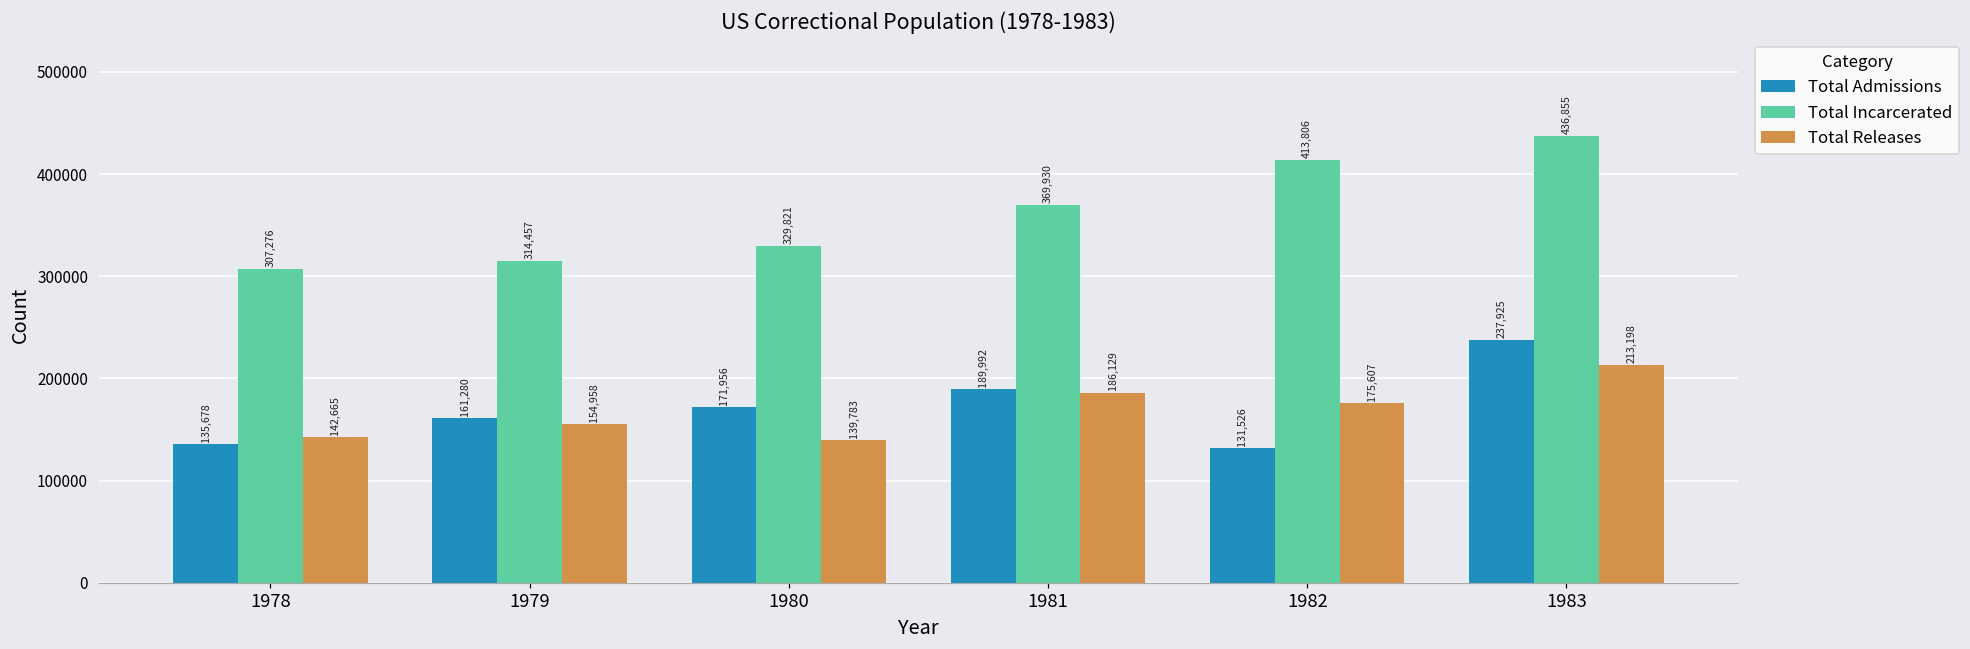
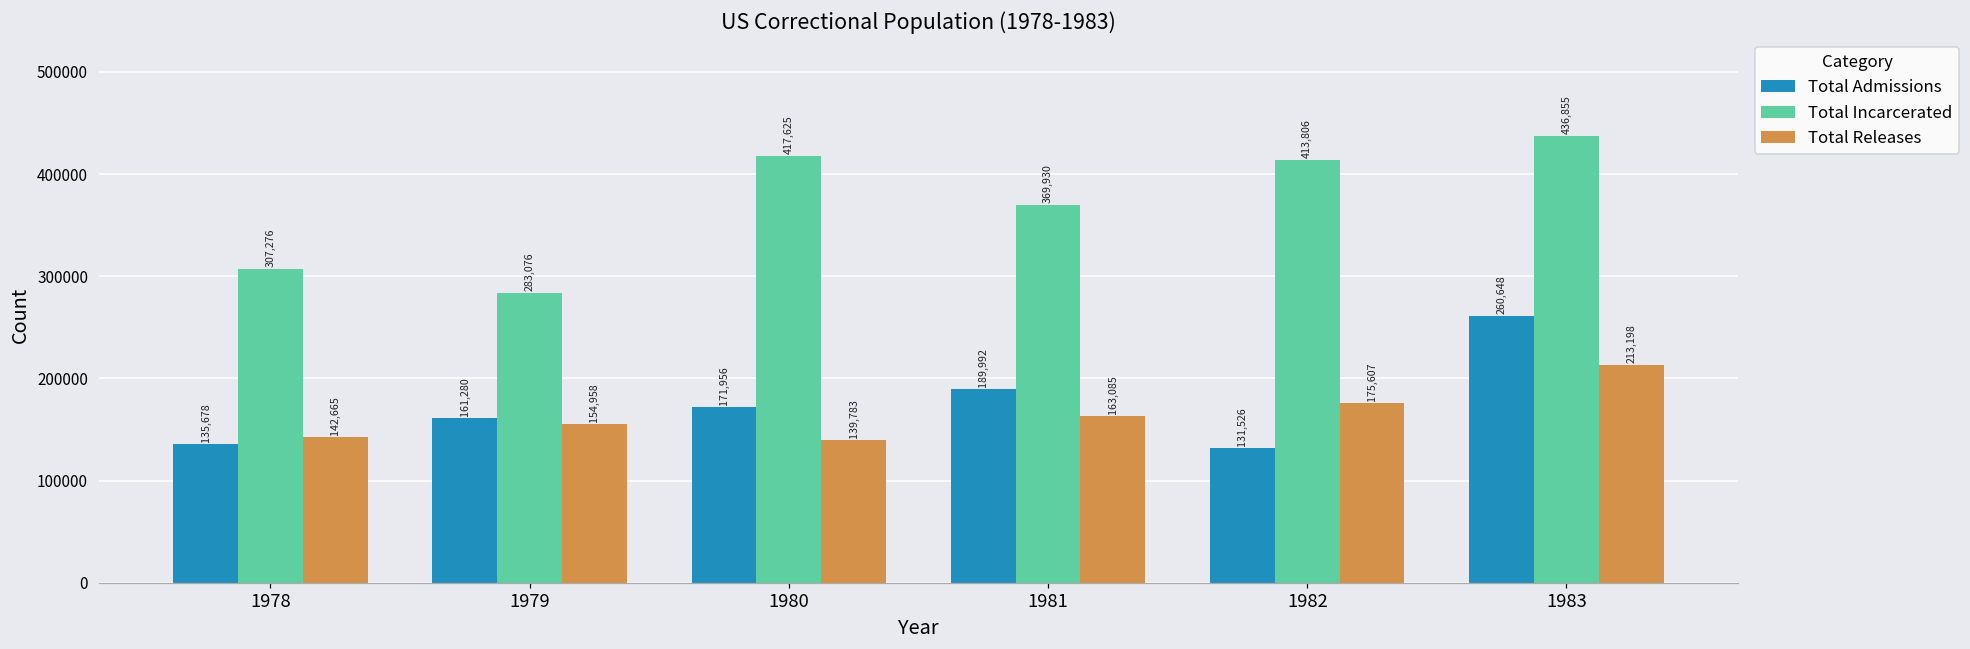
  {
    "Total Admissions": {
      "1978": "135,678",
      "1979": "161,280",
      "1980": "171,956",
      "1981": "189,992",
      "1982": "131,526",
-     "1983": "237,925"
+     "1983": "260,648"
    },
    "Total Incarcerated": {
      "1978": "307,276",
-     "1979": "314,457",
-     "1980": "329,821",
+     "1979": "283,076",
+     "1980": "417,625",
      "1981": "369,930",
      "1982": "413,806",
      "1983": "436,855"
    },
    "Total Releases": {
      "1978": "142,665",
      "1979": "154,958",
      "1980": "139,783",
-     "1981": "186,129",
+     "1981": "163,085",
      "1982": "175,607",
      "1983": "213,198"
    }
  }
